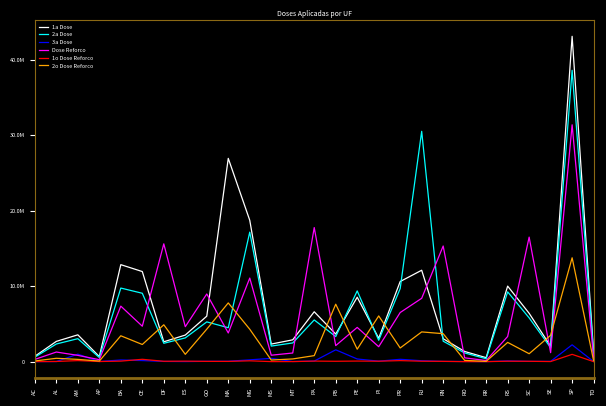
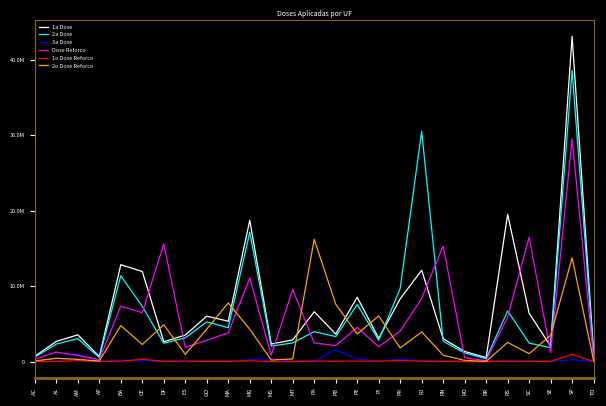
  {
    "1a Dose": {
      "AL": 3000000,
      "AM": 4000000,
      "BA": 13000000,
      "CE": 12000000,
      "ES": 4000000,
      "GO": 6000000,
-     "MA": 27000000,
+     "MA": 5000000,
      "MG": 19000000,
      "MT": 3000000,
      "PA": 7000000,
      "PE": 9000000,
-     "PR": 11000000,
+     "PR": 8000000,
      "RJ": 12000000,
-     "RS": 10000000,
+     "RS": 20000000,
      "SC": 6000000,
      "SP": 43000000
    },
    "2a Dose": {
      "AL": 2000000,
      "AM": 3000000,
-     "BA": 10000000,
-     "CE": 9000000,
+     "BA": 11000000,
+     "CE": 7000000,
      "ES": 3000000,
      "GO": 5000000,
      "MA": 4000000,
      "MG": 17000000,
      "MT": 2000000,
-     "PA": 6000000,
-     "PE": 9000000,
+     "PA": 4000000,
+     "PE": 8000000,
      "PR": 10000000,
      "RJ": 31000000,
-     "RS": 9000000,
-     "SC": 6000000,
+     "RS": 7000000,
+     "SC": 2000000,
      "SP": 39000000
    },
    "3a Dose": {
      "PB": 2000000,
-     "SP": 2000000
+     "SP": 0
    },
    "Dose Reforco": {
      "AL": 1000000,
      "BA": 7000000,
-     "CE": 5000000,
+     "CE": 6000000,
      "DF": 16000000,
-     "ES": 5000000,
-     "GO": 9000000,
+     "ES": 2000000,
+     "GO": 3000000,
      "MA": 4000000,
      "MG": 11000000,
      "MS": 1000000,
-     "MT": 1000000,
-     "PA": 18000000,
+     "MT": 10000000,
+     "PA": 2000000,
      "PB": 2000000,
      "PE": 5000000,
      "PI": 2000000,
-     "PR": 7000000,
+     "PR": 4000000,
      "RJ": 8000000,
      "RN": 15000000,
      "RO": 1000000,
-     "RS": 3000000,
+     "RS": 6000000,
      "SC": 17000000,
      "SE": 1000000,
-     "SP": 31000000
+     "SP": 30000000
    },
    "1o Dose Reforco": {
      "PB": 0,
      "SP": 1000000
    },
    "2o Dose Reforco": {
      "AL": 0,
-     "BA": 3000000,
+     "BA": 5000000,
      "CE": 2000000,
      "DF": 5000000,
      "ES": 1000000,
      "GO": 4000000,
      "MA": 8000000,
      "MG": 4000000,
-     "PA": 1000000,
+     "PA": 16000000,
      "PB": 8000000,
-     "PE": 2000000,
+     "PE": 4000000,
      "PI": 6000000,
      "PR": 2000000,
      "RJ": 4000000,
-     "RN": 4000000,
+     "RN": 1000000,
      "RS": 3000000,
      "SC": 1000000,
      "SE": 3000000,
      "SP": 14000000
    }
  }
